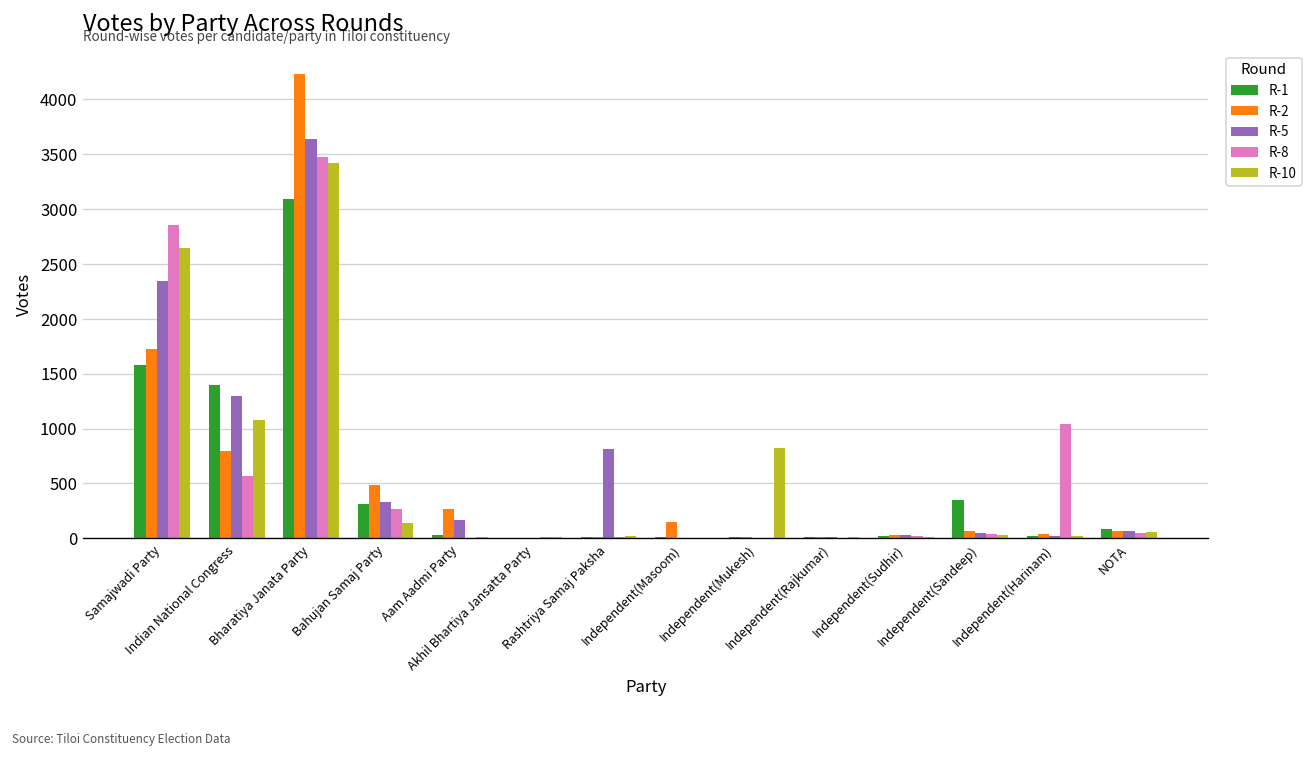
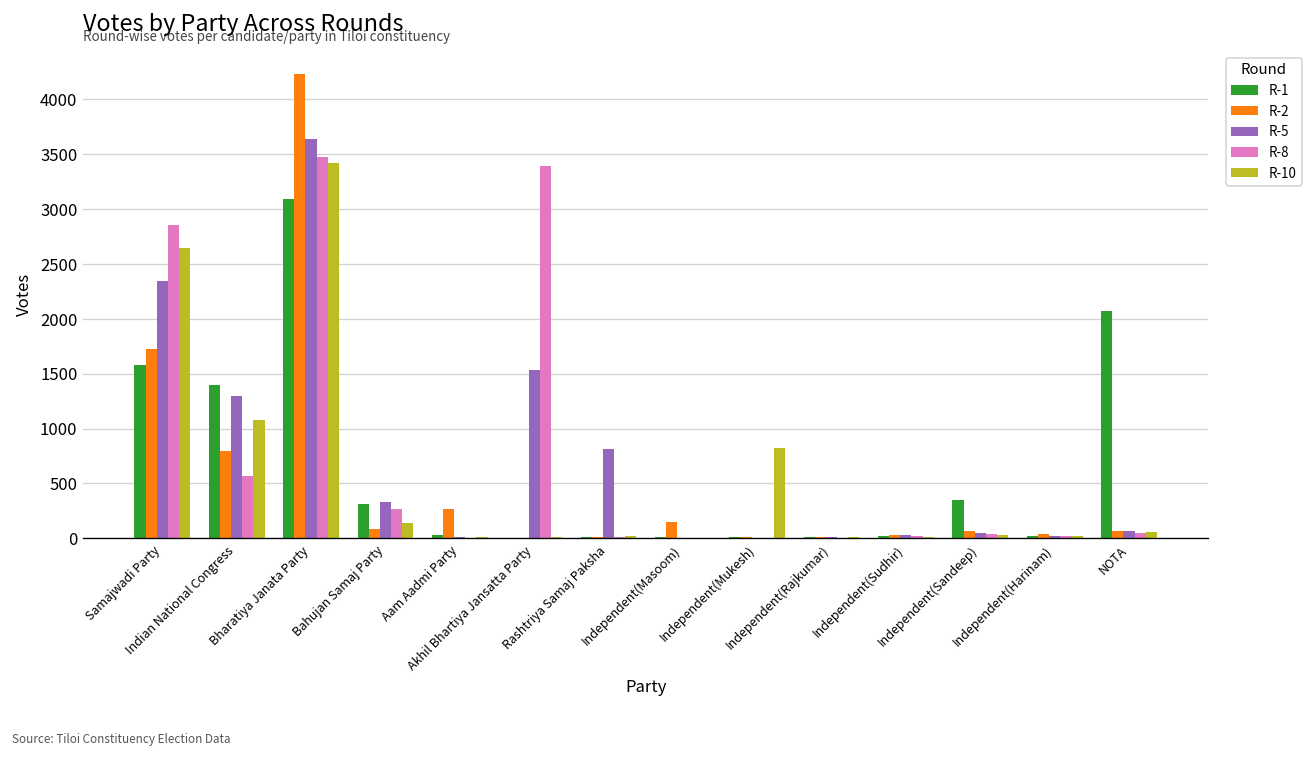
  {
    "R-1": {
      "Samajwadi Party": 1600,
      "Indian National Congress": 1400,
      "Bharatiya Janata Party": 3100,
      "Bahujan Samaj Party": 300,
      "Independent(Sandeep)": 400,
-     "NOTA": 100
+     "NOTA": 2100
    },
    "R-2": {
      "Samajwadi Party": 1700,
      "Indian National Congress": 800,
      "Bharatiya Janata Party": 4200,
-     "Bahujan Samaj Party": 500,
+     "Bahujan Samaj Party": 100,
      "Aam Aadmi Party": 300,
      "Independent(Masoom)": 200,
      "Independent(Sandeep)": 100,
      "Independent(Harinam)": 0,
      "NOTA": 100
    },
    "R-5": {
      "Samajwadi Party": 2300,
      "Indian National Congress": 1300,
      "Bharatiya Janata Party": 3600,
      "Bahujan Samaj Party": 300,
-     "Aam Aadmi Party": 200,
-     "Akhil Bhartiya Jansatta Party": 0,
+     "Aam Aadmi Party": 0,
+     "Akhil Bhartiya Jansatta Party": 1500,
      "Rashtriya Samaj Paksha": 800,
      "Independent(Sudhir)": 0,
      "Independent(Sandeep)": 100,
      "NOTA": 100
    },
    "R-8": {
      "Samajwadi Party": 2900,
      "Indian National Congress": 600,
      "Bharatiya Janata Party": 3500,
      "Bahujan Samaj Party": 300,
-     "Akhil Bhartiya Jansatta Party": 0,
+     "Akhil Bhartiya Jansatta Party": 3400,
      "Independent(Sandeep)": 0,
-     "Independent(Harinam)": 1000,
+     "Independent(Harinam)": 0,
      "NOTA": 100
    },
    "R-10": {
      "Samajwadi Party": 2600,
      "Indian National Congress": 1100,
      "Bharatiya Janata Party": 3400,
      "Bahujan Samaj Party": 100,
      "Independent(Mukesh)": 800,
      "Independent(Sandeep)": 0,
      "NOTA": 100
    }
  }
